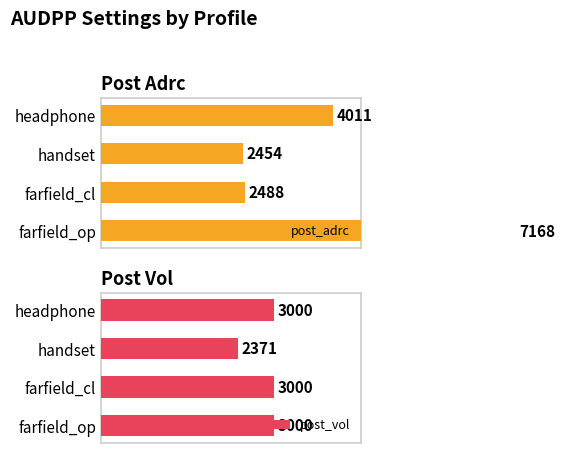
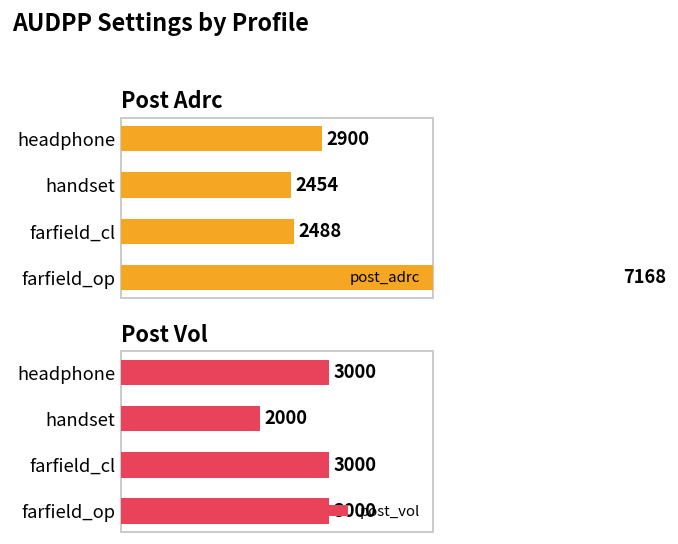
  {
    "Post Adrc": {
-     "headphone": 4011,
+     "headphone": 2900,
      "handset": 2454,
      "farfield_cl": 2488
    },
    "Post Vol": {
      "headphone": 3000,
-     "handset": 2371,
+     "handset": 2000,
      "farfield_cl": 3000,
      "farfield_op": 3000
    }
  }
